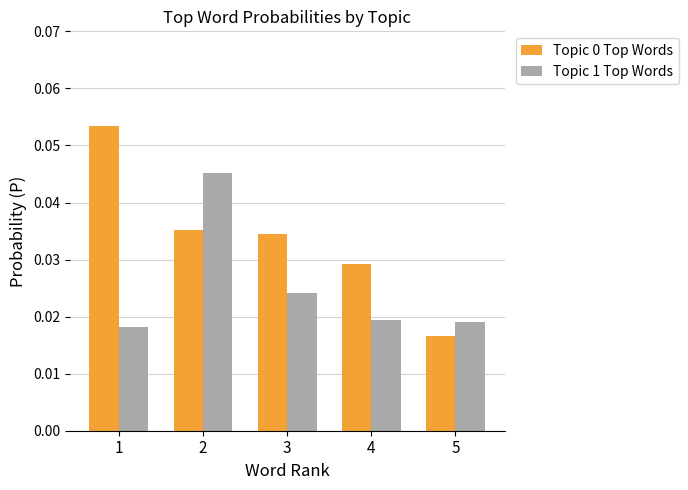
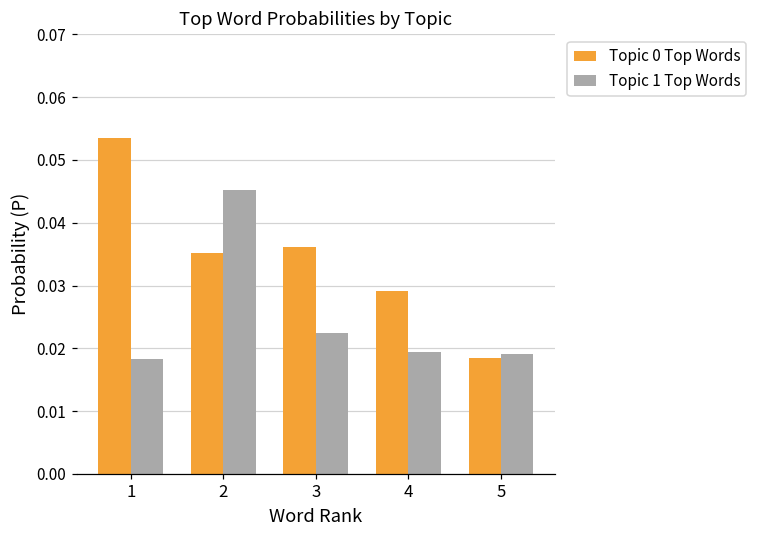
  {
    "Topic 0 Top Words": {
      "1": 0.053,
      "2": 0.035,
-     "3": 0.034,
+     "3": 0.036,
      "4": 0.029,
-     "5": 0.017
+     "5": 0.018
    },
    "Topic 1 Top Words": {
      "1": 0.018,
      "2": 0.045,
-     "3": 0.024,
+     "3": 0.022,
      "4": 0.019,
      "5": 0.019
    }
  }
